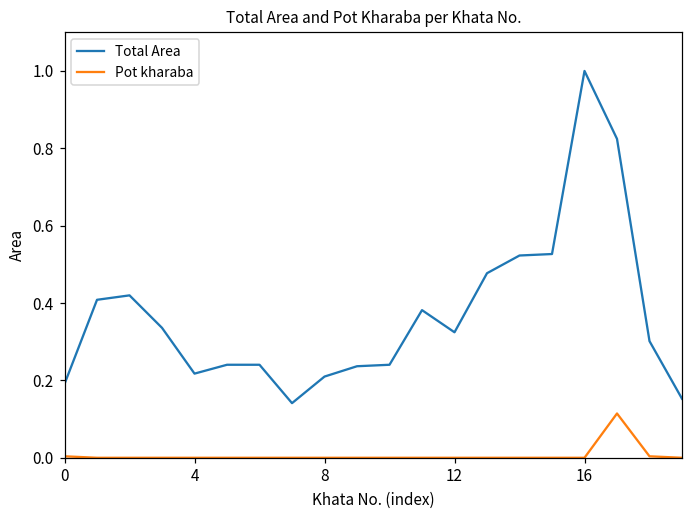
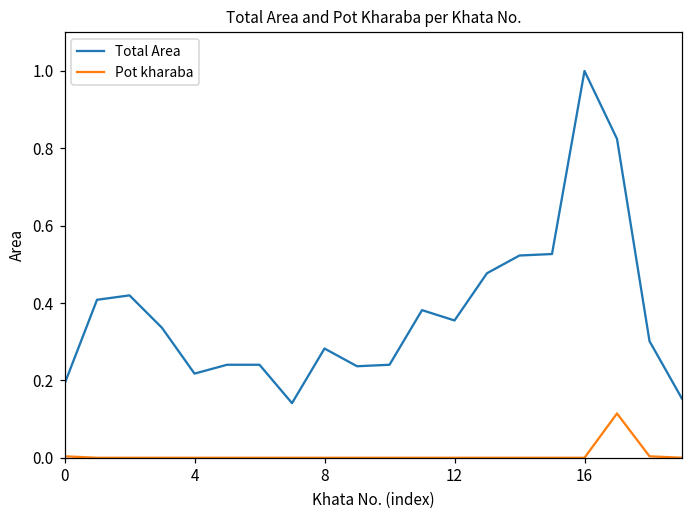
  {
    "Total Area": {
      "0": 0.19,
      "4": 0.22,
-     "8": 0.21,
-     "12": 0.32,
+     "8": 0.28,
+     "12": 0.35,
      "16": 1.00
    },
    "Pot kharaba": {
      "0": 0.00,
      "4": 0.00,
      "8": 0.00,
      "12": 0.00,
      "16": 0.00
    }
  }
